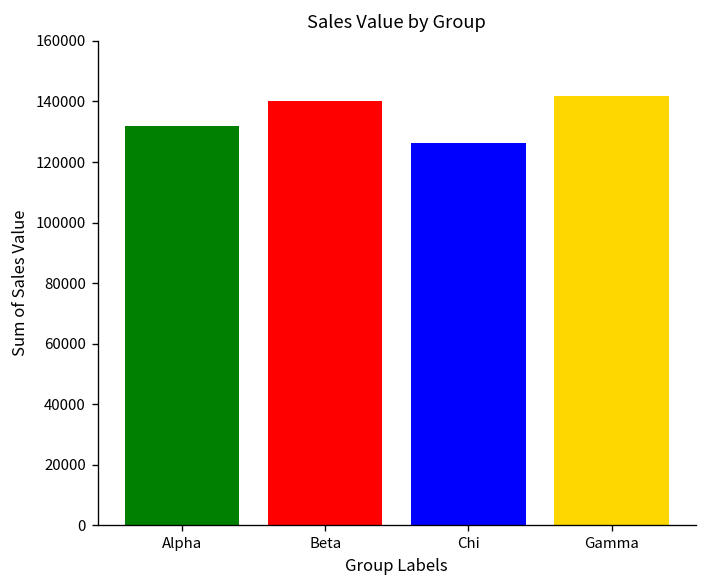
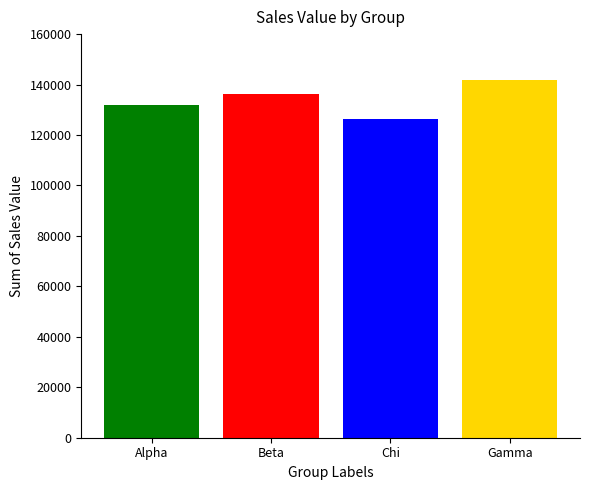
  {
    "Alpha": 132000,
-   "Beta": 140000,
+   "Beta": 136000,
    "Chi": 126000,
    "Gamma": 142000
  }
